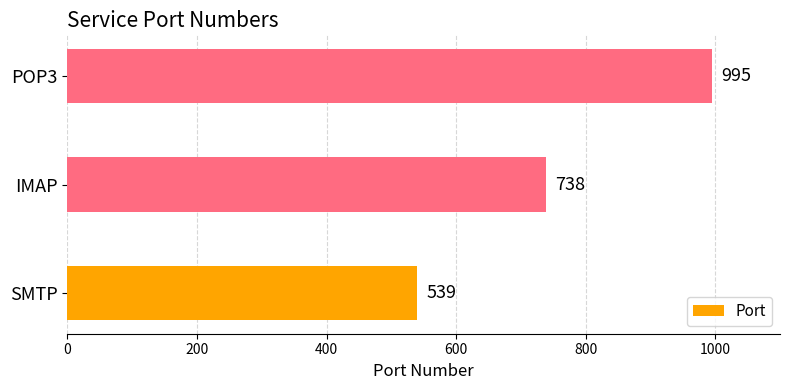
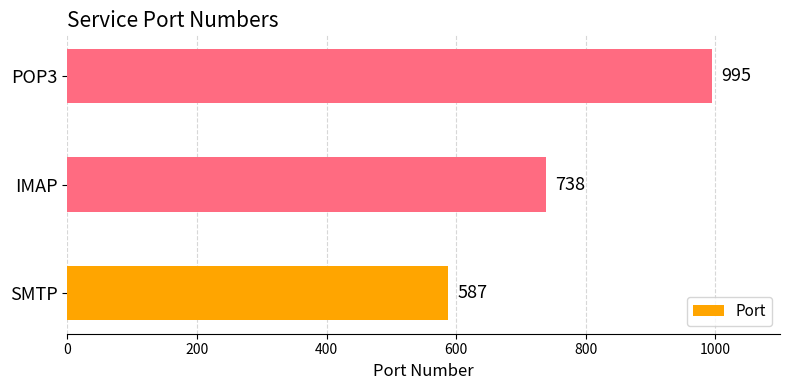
  {
    "POP3": 995,
    "IMAP": 738,
-   "SMTP": 539
+   "SMTP": 587
  }
